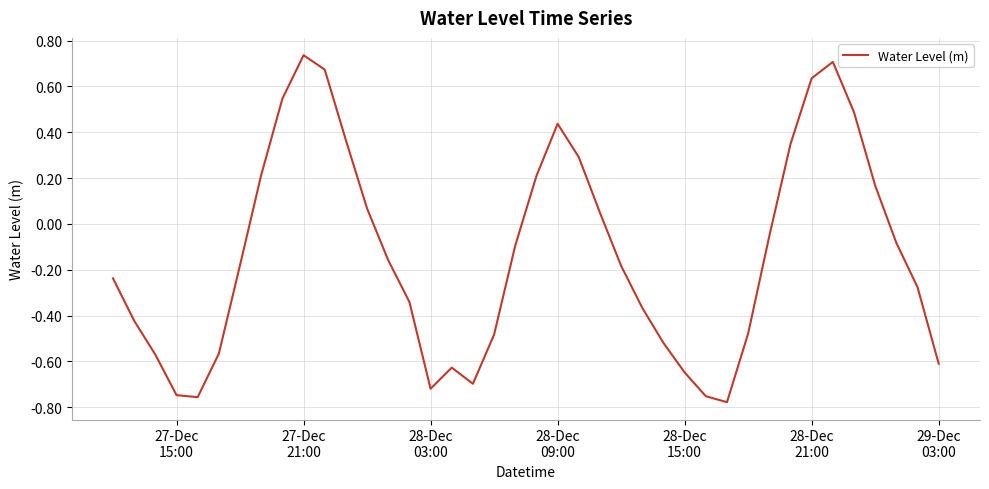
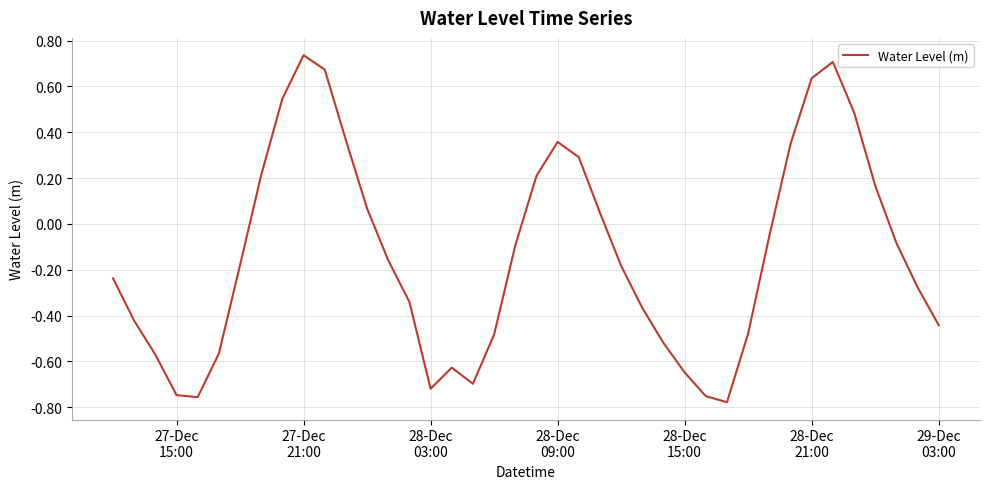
  {
    "27-Dec 15:00": -0.75,
    "27-Dec 21:00": 0.74,
    "28-Dec 03:00": -0.72,
-   "28-Dec 09:00": 0.44,
+   "28-Dec 09:00": 0.36,
    "28-Dec 15:00": -0.65,
    "28-Dec 21:00": 0.64,
-   "29-Dec 03:00": -0.61
+   "29-Dec 03:00": -0.44
  }
